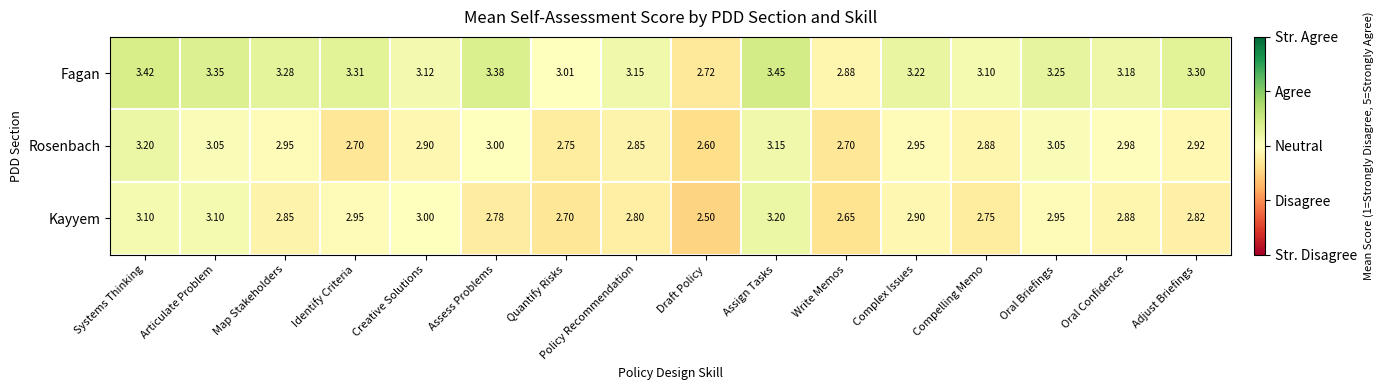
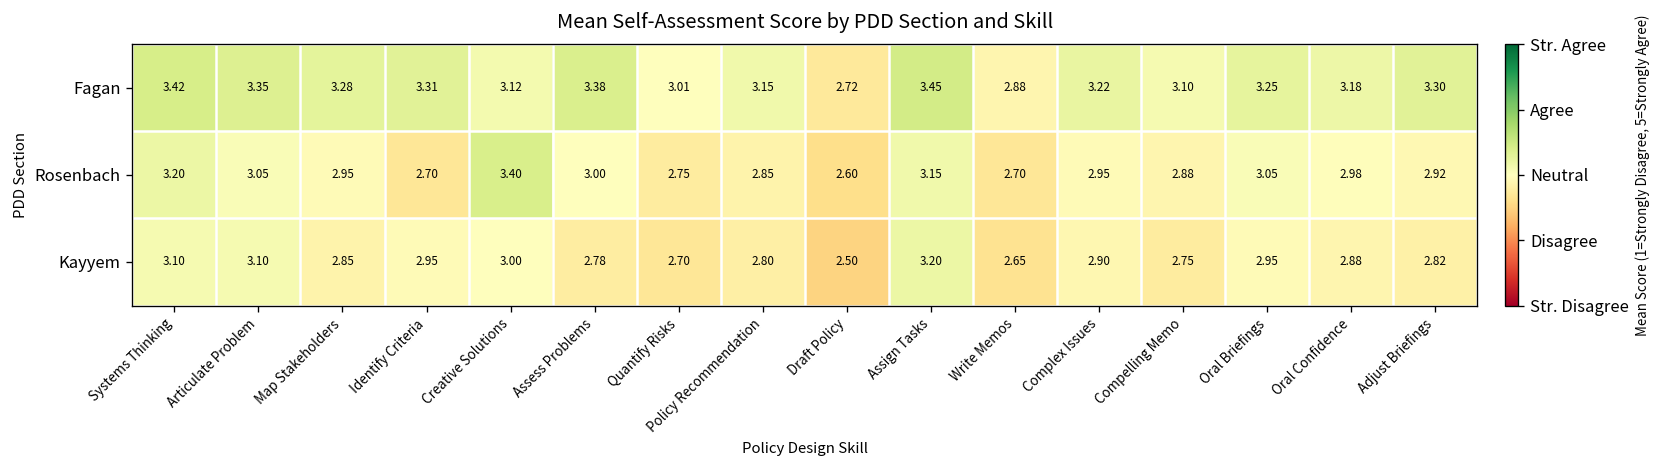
  {
    "Fagan": {
      "Systems Thinking": 3.42,
      "Articulate Problem": 3.35,
      "Map Stakeholders": 3.28,
      "Identify Criteria": 3.31,
      "Creative Solutions": 3.12,
      "Assess Problems": 3.38,
      "Quantify Risks": 3.01,
      "Policy Recommendation": 3.15,
      "Draft Policy": 2.72,
      "Assign Tasks": 3.45,
      "Write Memos": 2.88,
      "Complex Issues": 3.22,
      "Compelling Memo": 3.10,
      "Oral Briefings": 3.25,
      "Oral Confidence": 3.18,
      "Adjust Briefings": 3.30
    },
    "Rosenbach": {
      "Systems Thinking": 3.20,
      "Articulate Problem": 3.05,
      "Map Stakeholders": 2.95,
      "Identify Criteria": 2.70,
-     "Creative Solutions": 2.90,
+     "Creative Solutions": 3.40,
      "Assess Problems": 3.00,
      "Quantify Risks": 2.75,
      "Policy Recommendation": 2.85,
      "Draft Policy": 2.60,
      "Assign Tasks": 3.15,
      "Write Memos": 2.70,
      "Complex Issues": 2.95,
      "Compelling Memo": 2.88,
      "Oral Briefings": 3.05,
      "Oral Confidence": 2.98,
      "Adjust Briefings": 2.92
    },
    "Kayyem": {
      "Systems Thinking": 3.10,
      "Articulate Problem": 3.10,
      "Map Stakeholders": 2.85,
      "Identify Criteria": 2.95,
      "Creative Solutions": 3.00,
      "Assess Problems": 2.78,
      "Quantify Risks": 2.70,
      "Policy Recommendation": 2.80,
      "Draft Policy": 2.50,
      "Assign Tasks": 3.20,
      "Write Memos": 2.65,
      "Complex Issues": 2.90,
      "Compelling Memo": 2.75,
      "Oral Briefings": 2.95,
      "Oral Confidence": 2.88,
      "Adjust Briefings": 2.82
    }
  }
